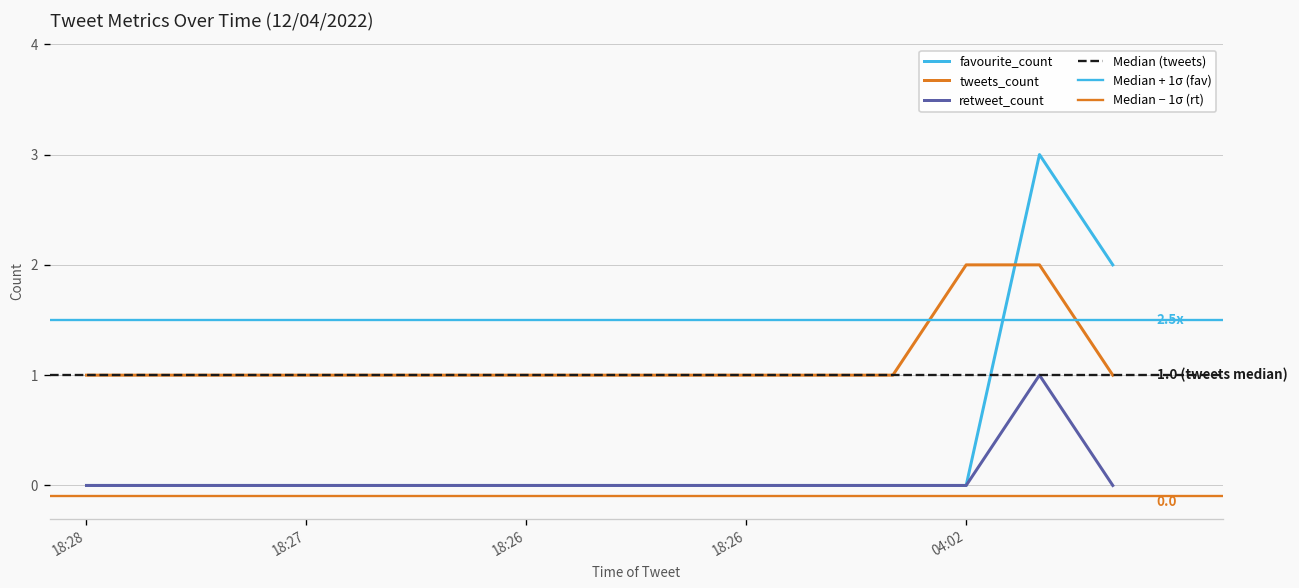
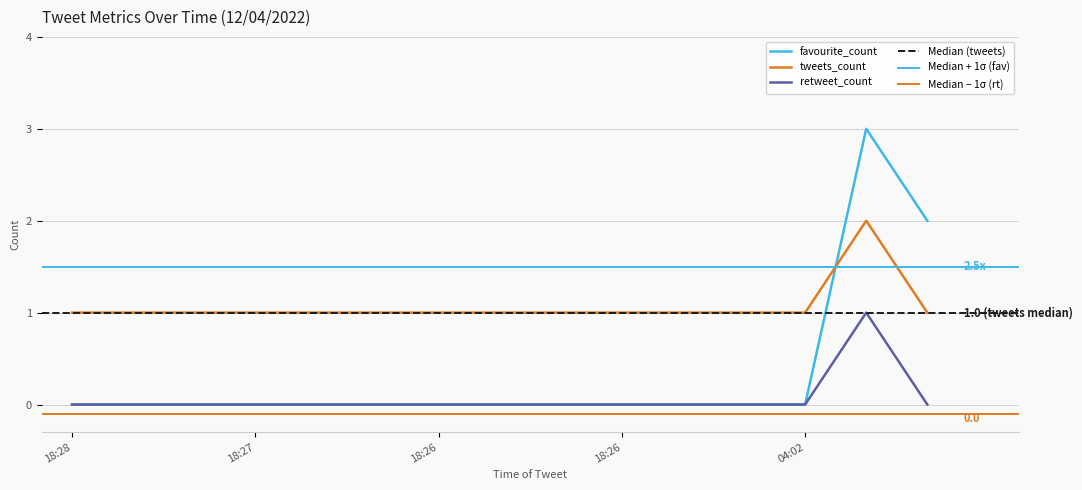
  {
    "tweets_count": {
-     "04:02": 2
+     "04:02": 1
    }
  }
